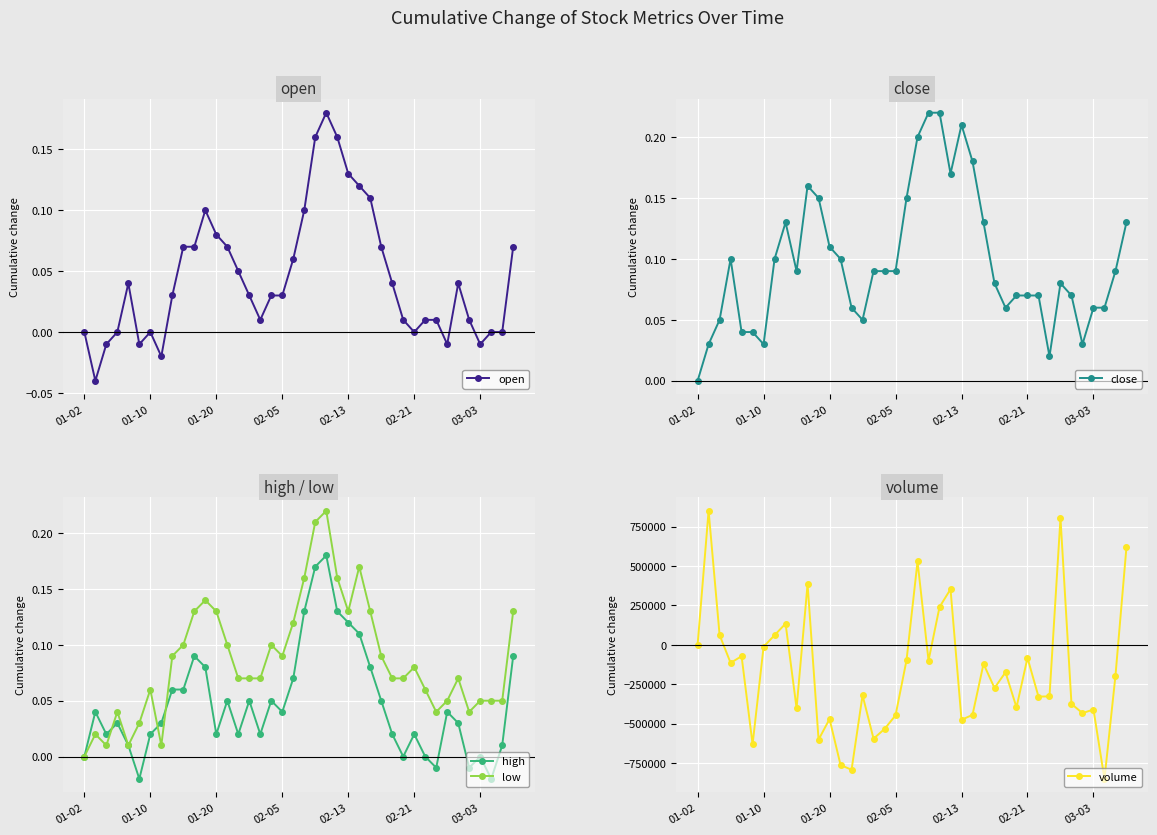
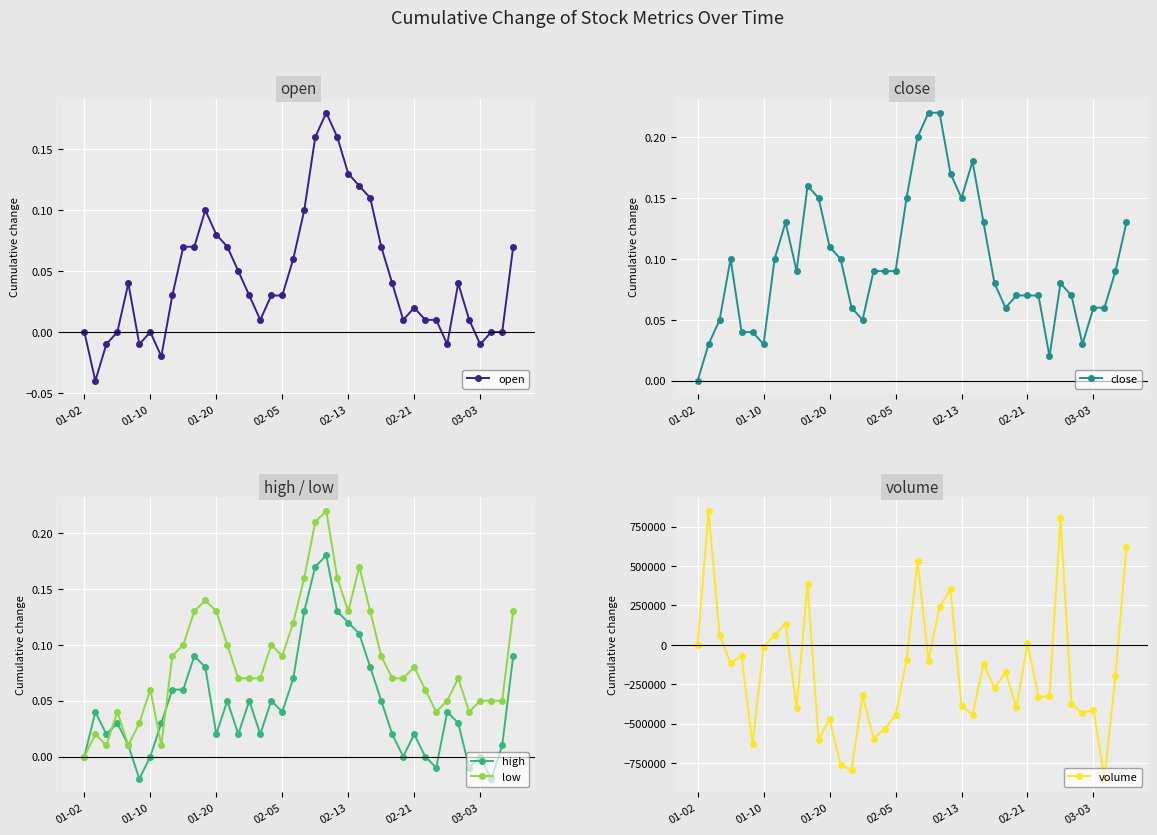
  {
    "open": {
      "01-02": 0.000,
      "01-10": 0.000,
      "01-20": 0.080,
      "02-05": 0.030,
      "02-13": 0.130,
-     "02-21": 0.000,
+     "02-21": 0.020,
      "03-03": -0.010
    },
    "close": {
      "01-02": 0.000,
      "01-10": 0.030,
      "01-20": 0.110,
      "02-05": 0.090,
-     "02-13": 0.210,
+     "02-13": 0.150,
      "02-21": 0.070,
      "03-03": 0.060
    },
    "high / low": {
      "high": {
-       "01-10": 0.020,
+       "01-10": 0.000,
        "01-20": 0.020,
        "02-05": 0.040,
        "02-13": 0.120,
        "02-21": 0.020
      },
      "low": {
        "01-10": 0.060,
        "01-20": 0.130,
        "02-05": 0.090,
        "02-13": 0.130,
        "02-21": 0.080,
        "03-03": 0.050
      }
    },
    "volume": {
      "01-02": 0,
      "01-10": -10000,
      "01-20": -470000,
      "02-05": -450000,
-     "02-13": -480000,
-     "02-21": -80000,
+     "02-13": -390000,
+     "02-21": 10000,
      "03-03": -410000
    }
  }
